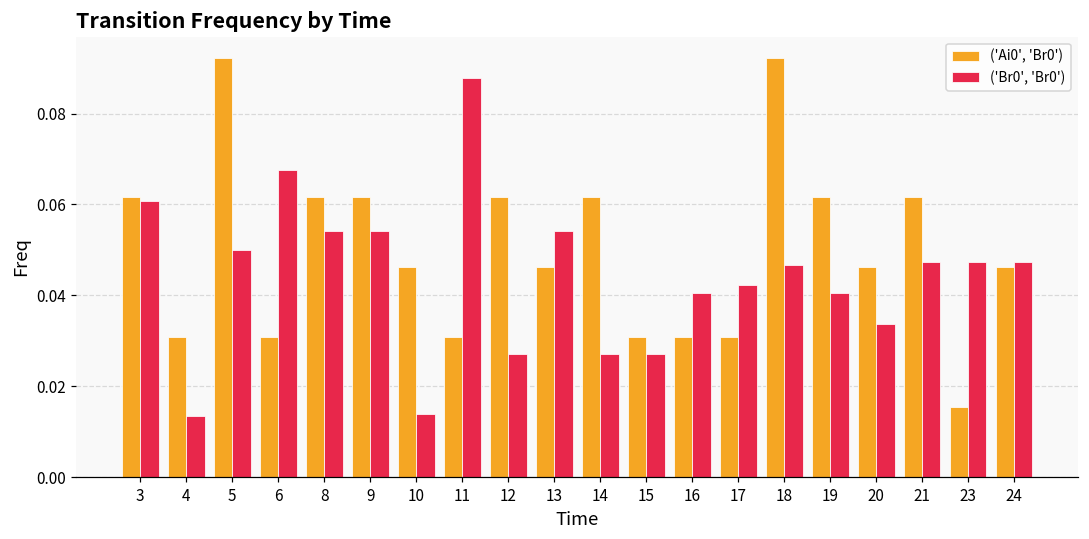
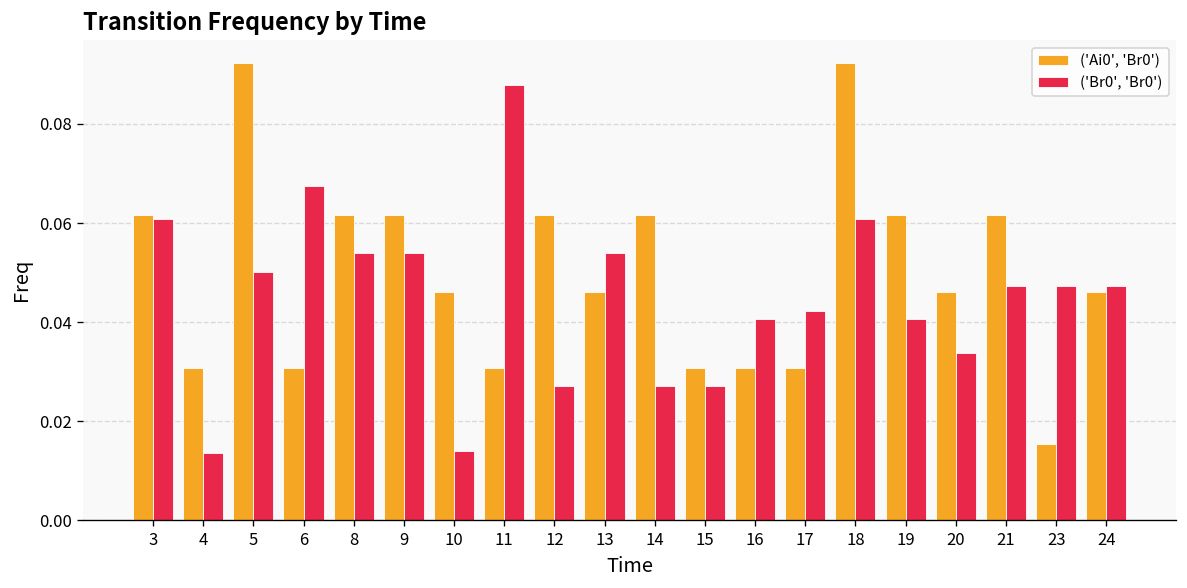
  {
    "('Ai0', 'Br0')": {
      "3": 0.062,
      "4": 0.031,
      "5": 0.092,
      "6": 0.031,
      "8": 0.062,
      "9": 0.062,
      "10": 0.046,
      "11": 0.031,
      "12": 0.062,
      "13": 0.046,
      "14": 0.062,
      "15": 0.031,
      "16": 0.031,
      "17": 0.031,
      "18": 0.092,
      "19": 0.062,
      "20": 0.046,
      "21": 0.062,
      "23": 0.015,
      "24": 0.046
    },
    "('Br0', 'Br0')": {
      "3": 0.061,
      "4": 0.014,
      "5": 0.050,
      "6": 0.068,
      "8": 0.054,
      "9": 0.054,
      "10": 0.014,
      "11": 0.088,
      "12": 0.027,
      "13": 0.054,
      "14": 0.027,
      "15": 0.027,
      "16": 0.041,
      "17": 0.042,
-     "18": 0.047,
+     "18": 0.061,
      "19": 0.041,
      "20": 0.034,
      "21": 0.047,
      "23": 0.047,
      "24": 0.047
    }
  }
